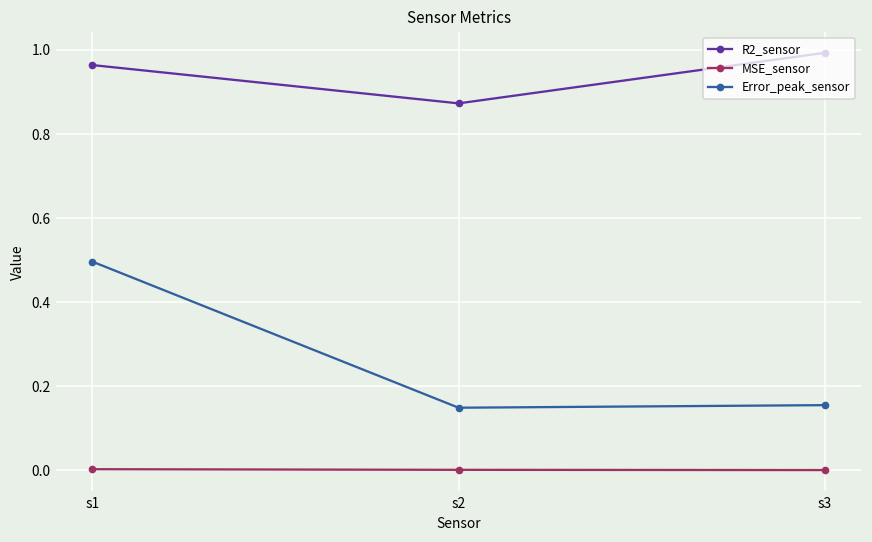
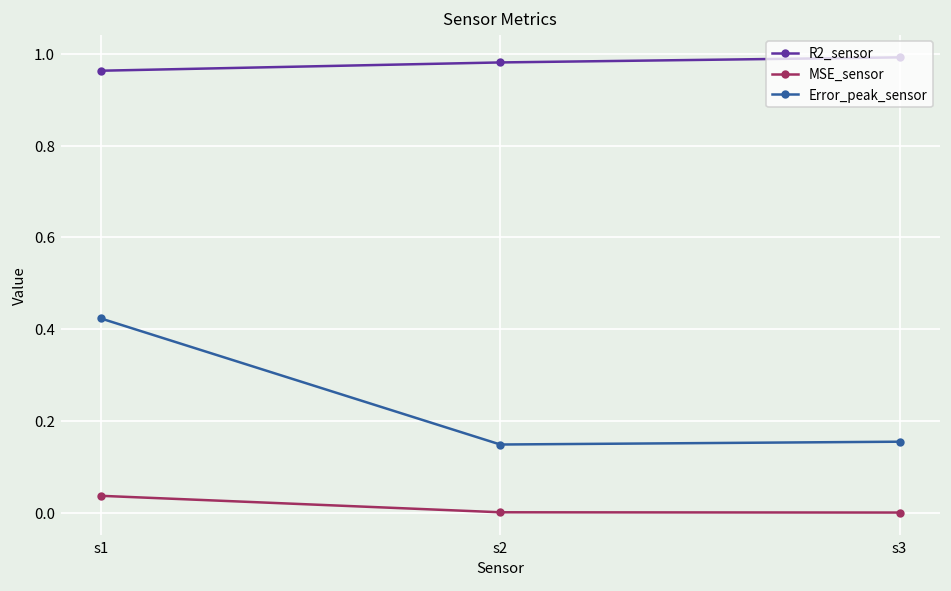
  {
    "R2_sensor": {
      "s1": 0.96,
-     "s2": 0.87
+     "s2": 0.98
    },
    "MSE_sensor": {
-     "s1": 0.00,
+     "s1": 0.04,
      "s2": 0.00,
      "s3": 0.00
    },
    "Error_peak_sensor": {
-     "s1": 0.50,
+     "s1": 0.42,
      "s2": 0.15,
      "s3": 0.15
    }
  }
